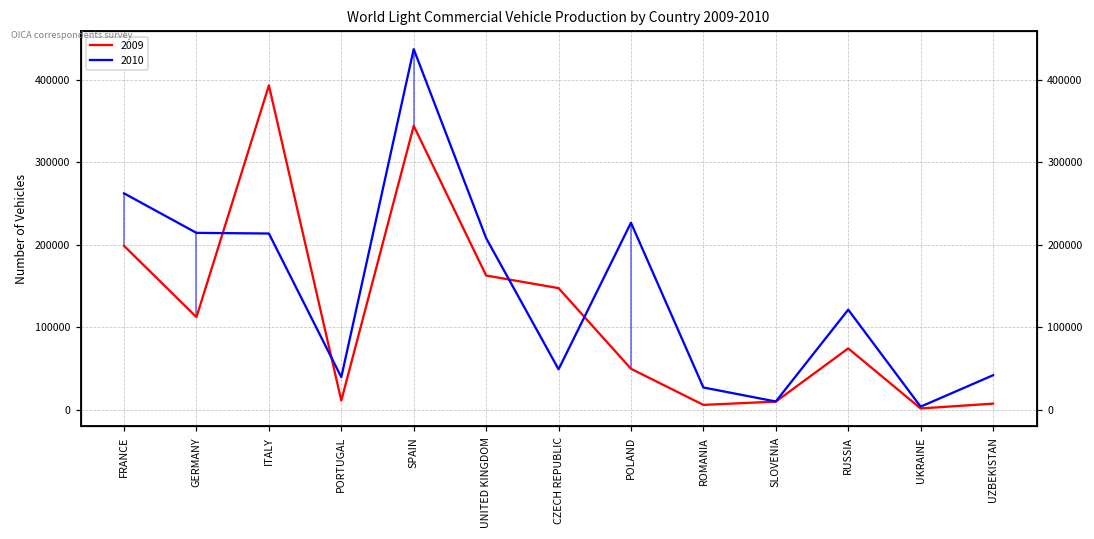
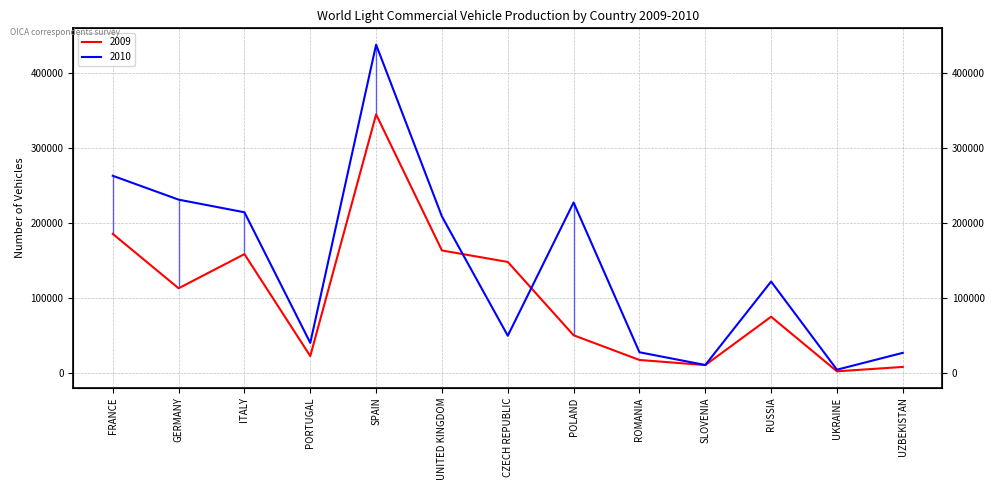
  {
    "2009": {
-     "FRANCE": 200000,
+     "FRANCE": 190000,
      "GERMANY": 110000,
-     "ITALY": 390000,
-     "PORTUGAL": 10000,
+     "ITALY": 160000,
+     "PORTUGAL": 20000,
      "SPAIN": 340000,
      "UNITED KINGDOM": 160000,
      "CZECH REPUBLIC": 150000,
      "POLAND": 50000,
-     "ROMANIA": 10000,
+     "ROMANIA": 20000,
      "RUSSIA": 70000,
      "UZBEKISTAN": 10000
    },
    "2010": {
      "FRANCE": 260000,
-     "GERMANY": 210000,
+     "GERMANY": 230000,
      "ITALY": 210000,
      "PORTUGAL": 40000,
      "SPAIN": 440000,
      "UNITED KINGDOM": 210000,
      "CZECH REPUBLIC": 50000,
      "POLAND": 230000,
      "ROMANIA": 30000,
      "RUSSIA": 120000,
-     "UZBEKISTAN": 40000
+     "UZBEKISTAN": 30000
    }
  }
